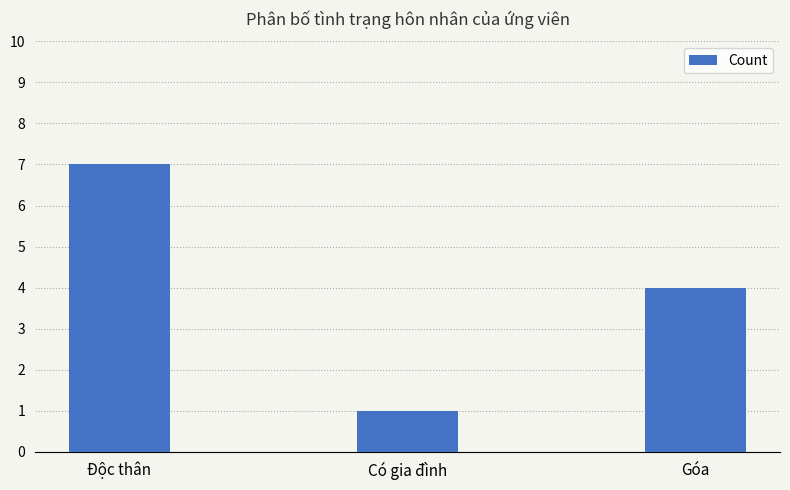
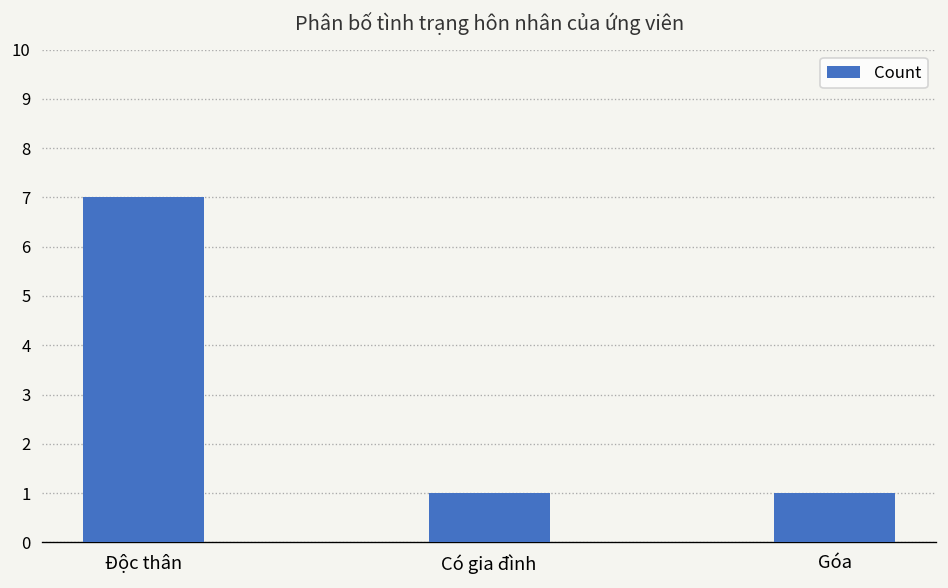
  {
    "Độc thân": 7,
    "Có gia đình": 1,
-   "Góa": 4
+   "Góa": 1
  }
